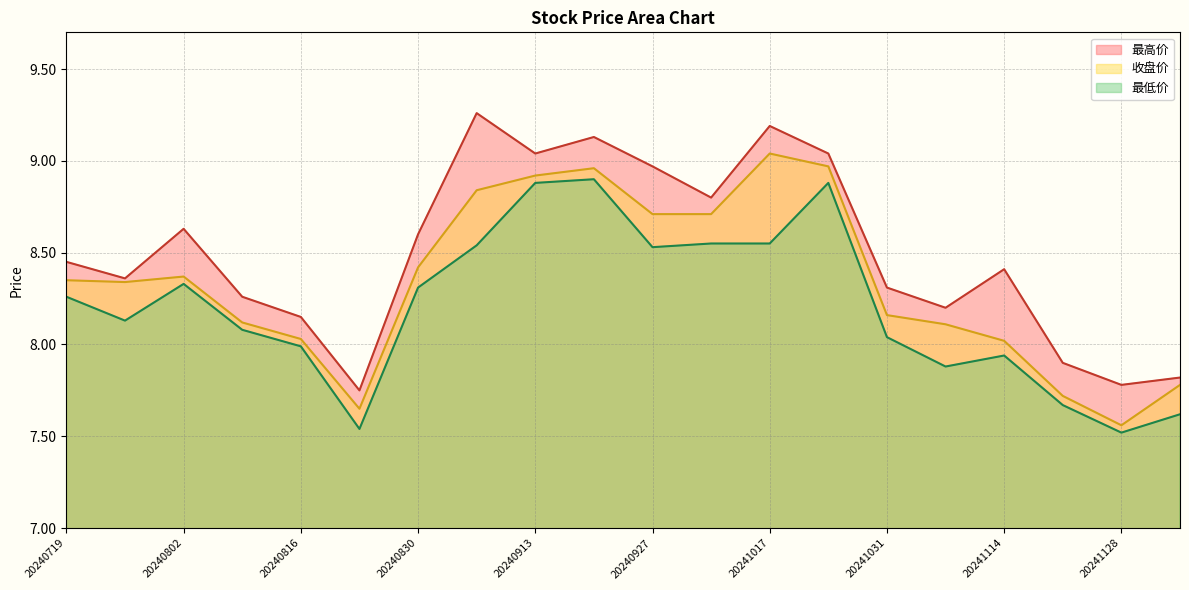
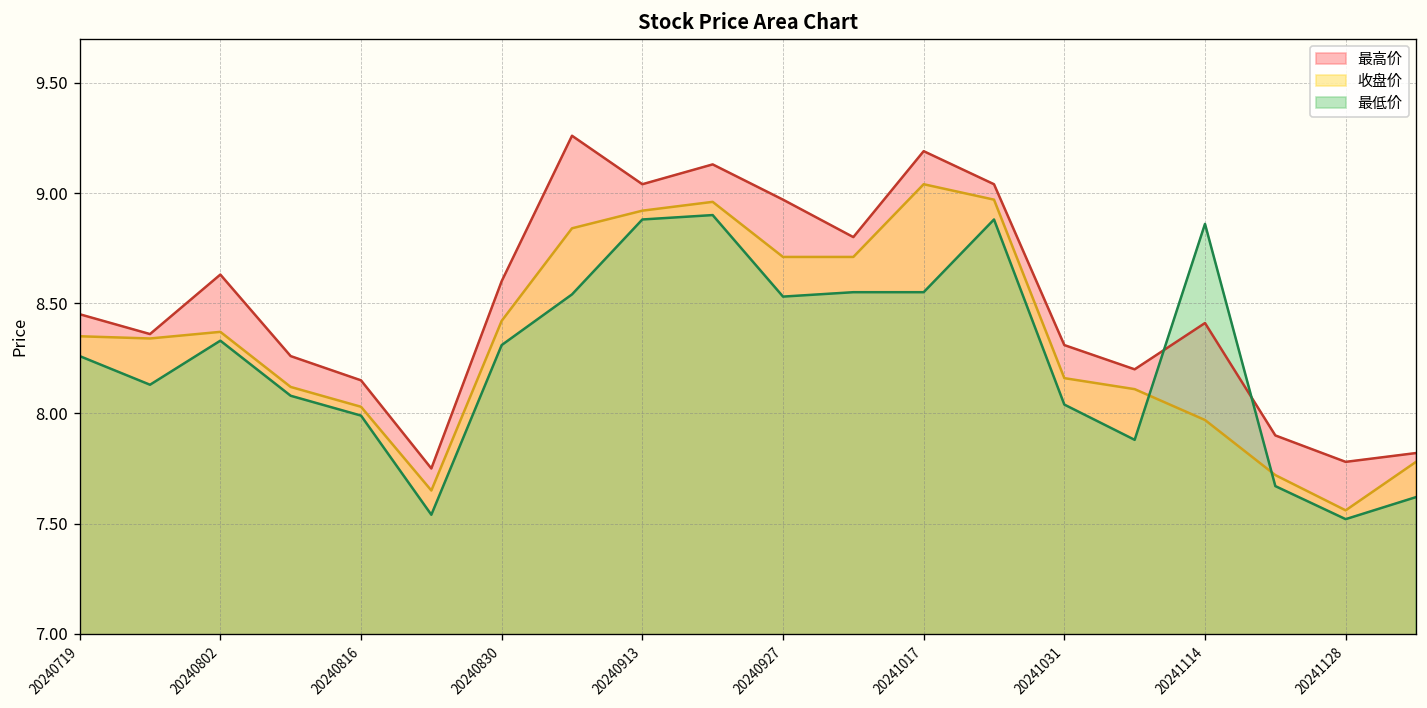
  {
    "最高价": {
      "20240719": 8.45,
      "20240802": 8.63,
      "20240816": 8.15,
      "20240830": 8.60,
      "20240913": 9.04,
      "20240927": 8.97,
      "20241017": 9.19,
      "20241031": 8.31,
      "20241114": 8.41,
      "20241128": 7.78
    },
    "收盘价": {
      "20240719": 8.35,
      "20240802": 8.37,
      "20240816": 8.03,
      "20240830": 8.42,
      "20240913": 8.92,
      "20240927": 8.71,
      "20241017": 9.04,
      "20241031": 8.16,
-     "20241114": 8.02,
+     "20241114": 7.97,
      "20241128": 7.56
    },
    "最低价": {
      "20240719": 8.26,
      "20240802": 8.33,
      "20240816": 7.99,
      "20240830": 8.31,
      "20240913": 8.88,
      "20240927": 8.53,
      "20241017": 8.55,
      "20241031": 8.04,
-     "20241114": 7.94,
+     "20241114": 8.86,
      "20241128": 7.52
    }
  }
